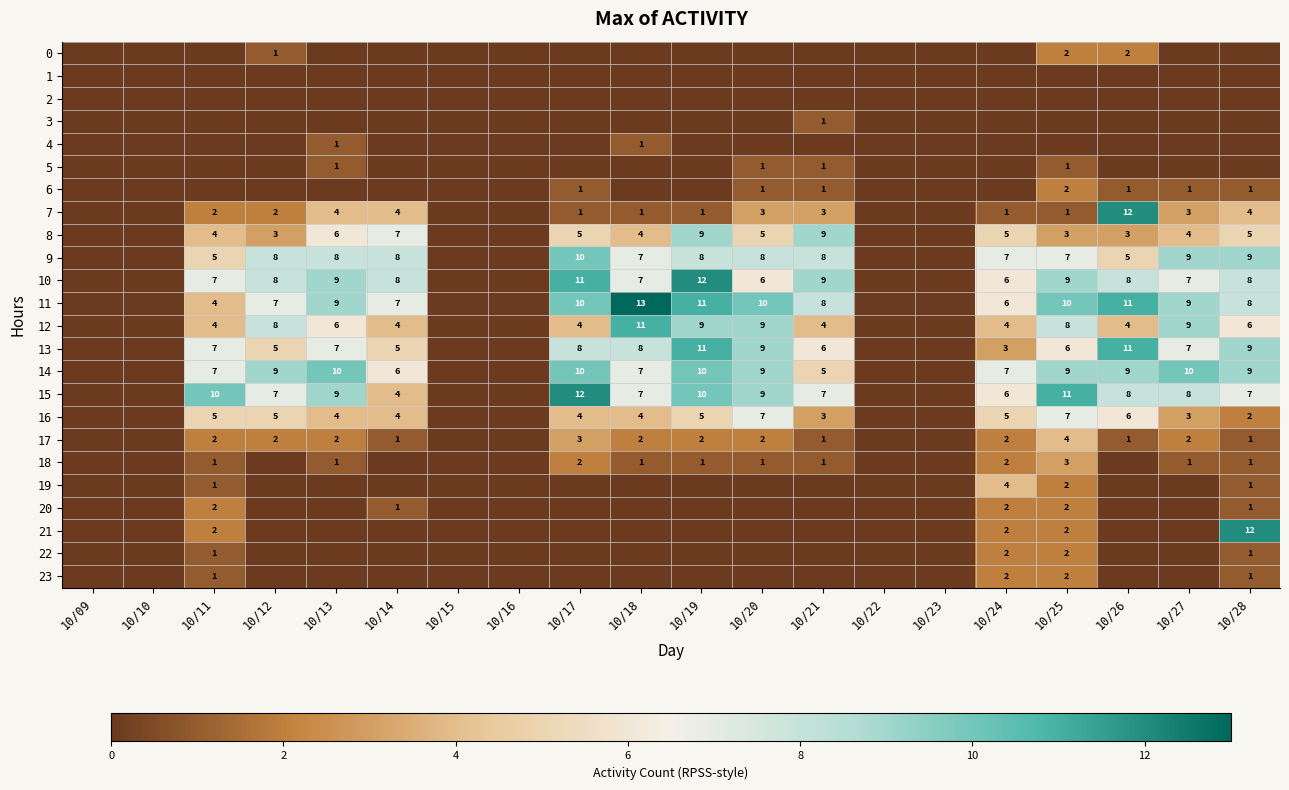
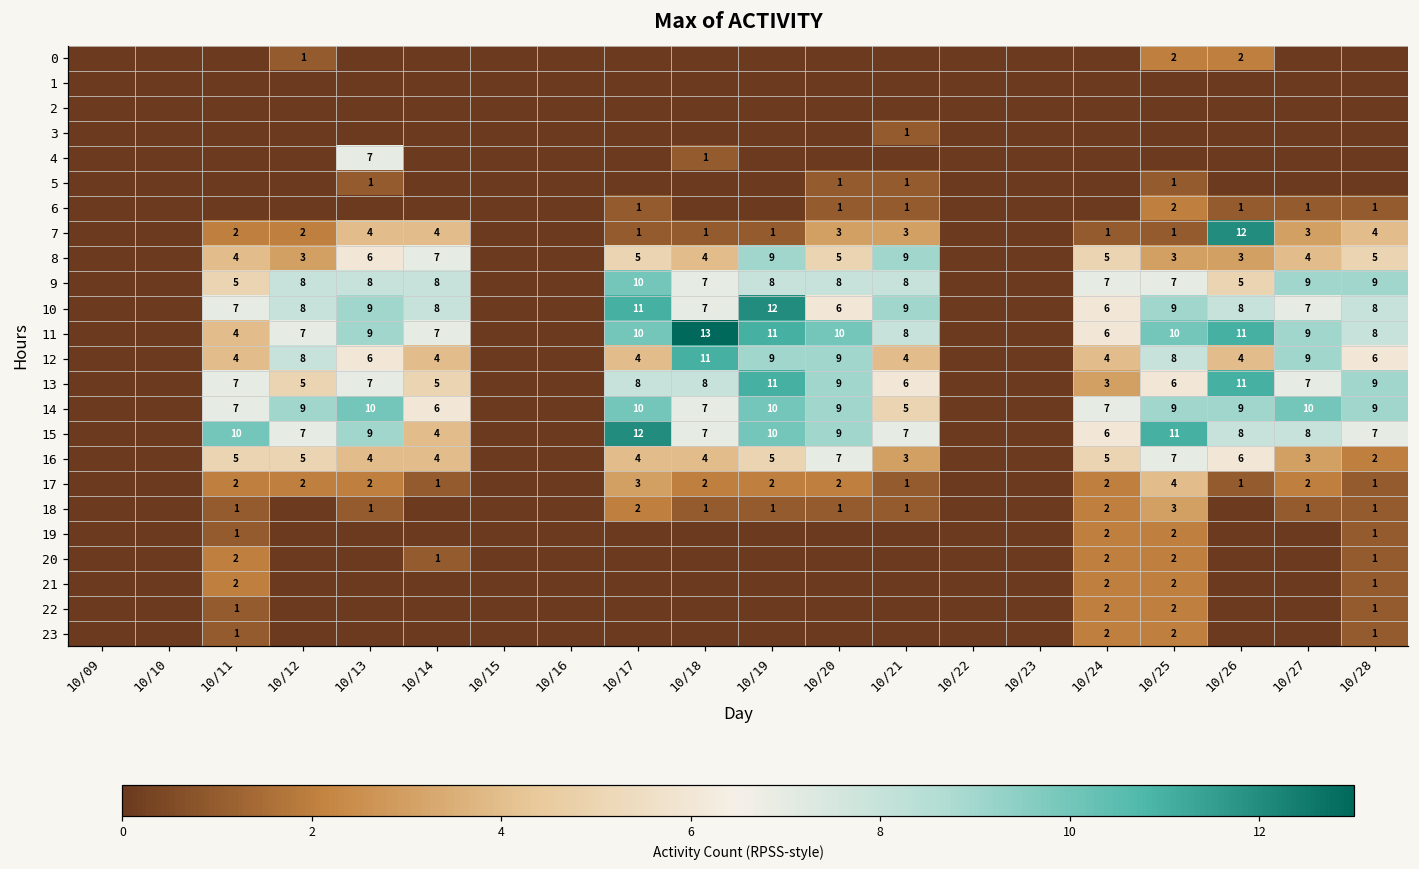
  {
    "4": {
-     "10/13": 1,
+     "10/13": 7,
      "10/18": 1
    },
    "19": {
      "10/11": 1,
-     "10/24": 4,
+     "10/24": 2,
      "10/25": 2,
      "10/28": 1
    },
    "21": {
      "10/11": 2,
      "10/24": 2,
      "10/25": 2,
-     "10/28": 12
+     "10/28": 1
    }
  }
